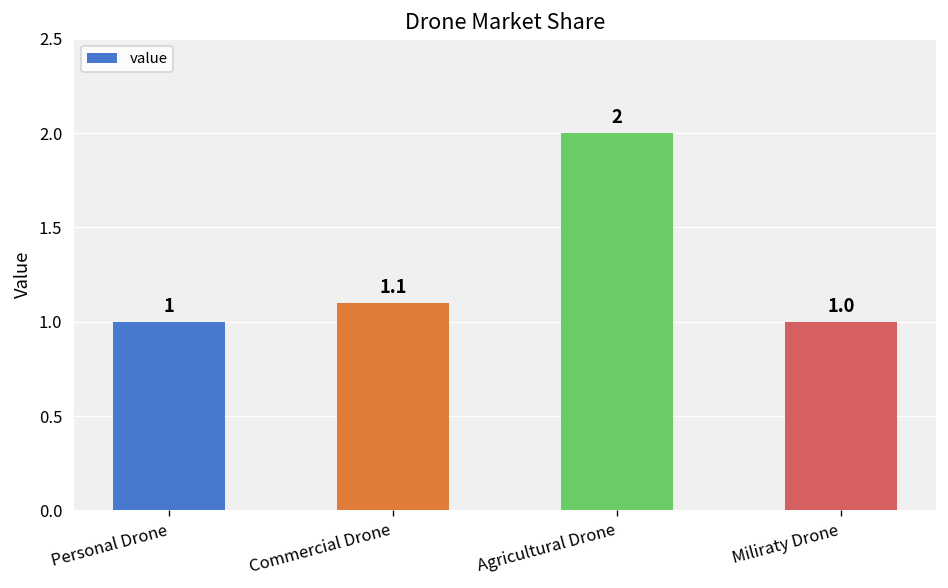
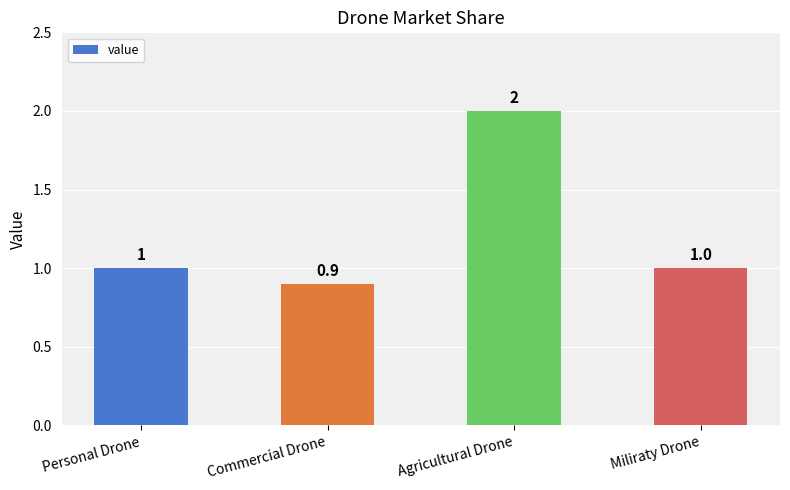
  {
    "Personal Drone": 1,
-   "Commercial Drone": 1.1,
+   "Commercial Drone": 0.9,
    "Agricultural Drone": 2,
    "Miliraty Drone": 1.0
  }
